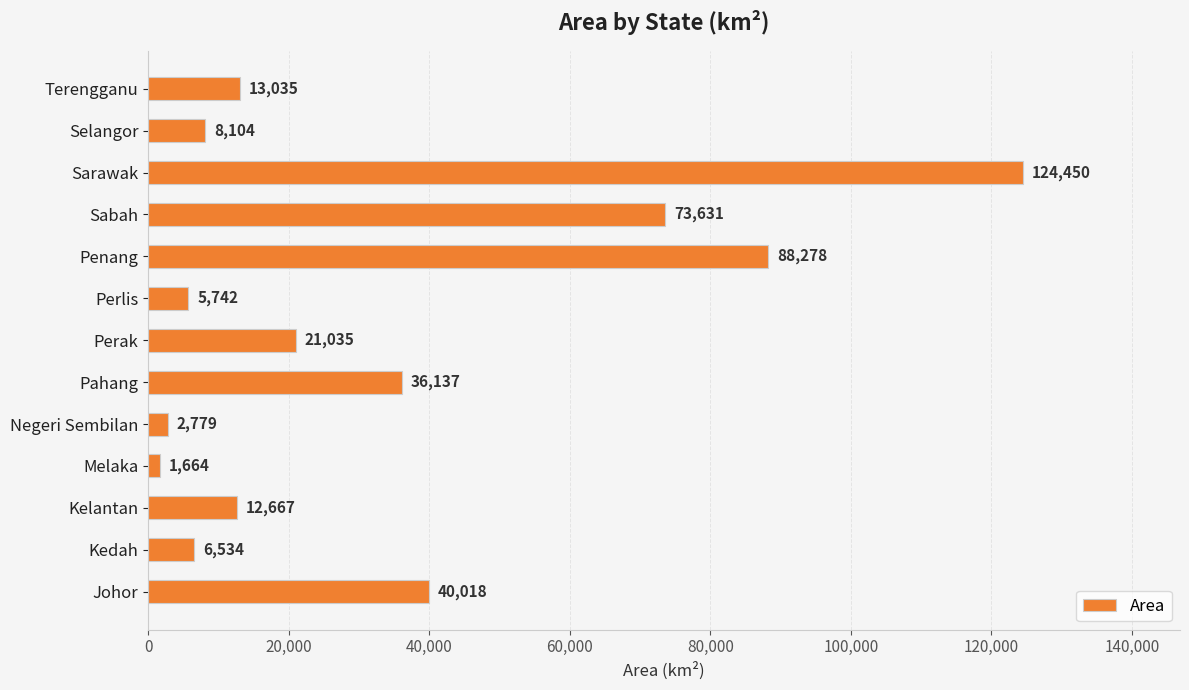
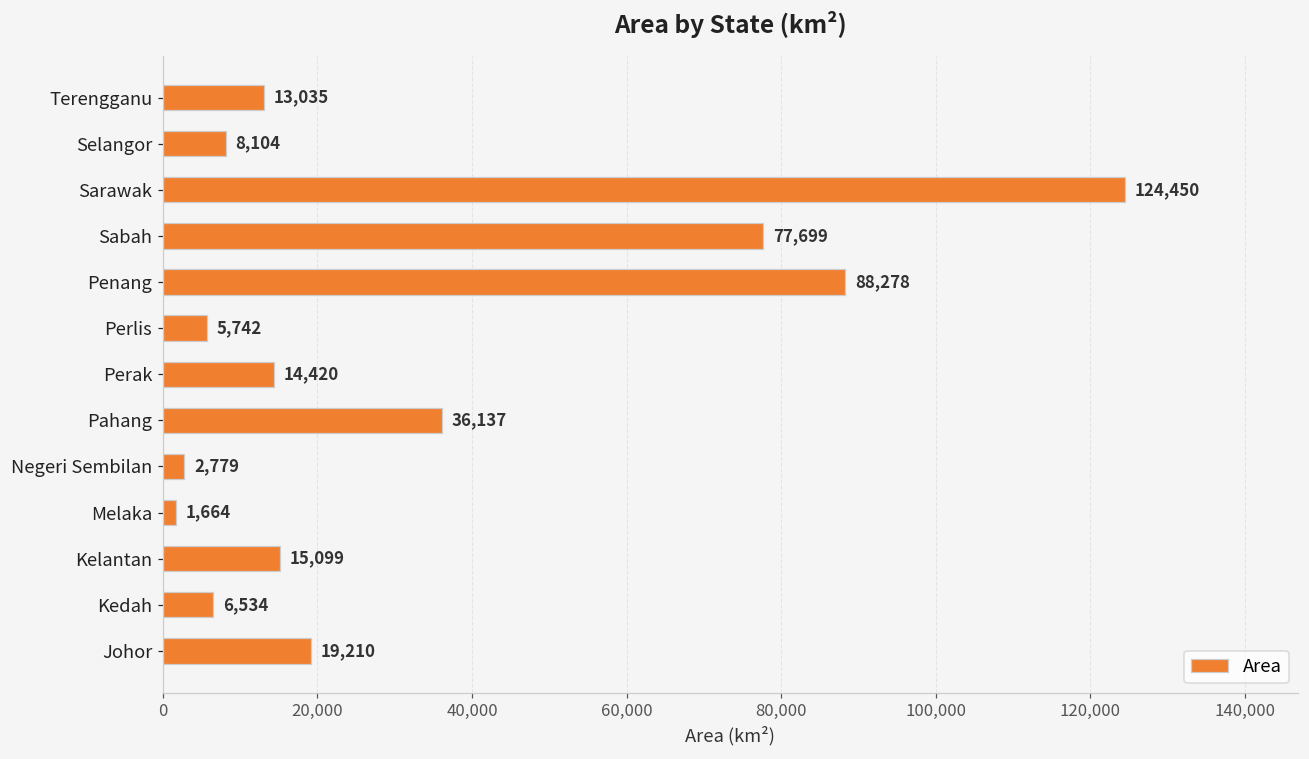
  {
    "Terengganu": "13,035",
    "Selangor": "8,104",
    "Sarawak": "124,450",
-   "Sabah": "73,631",
+   "Sabah": "77,699",
    "Penang": "88,278",
    "Perlis": "5,742",
-   "Perak": "21,035",
+   "Perak": "14,420",
    "Pahang": "36,137",
    "Negeri Sembilan": "2,779",
    "Melaka": "1,664",
-   "Kelantan": "12,667",
+   "Kelantan": "15,099",
    "Kedah": "6,534",
-   "Johor": "40,018"
+   "Johor": "19,210"
  }
